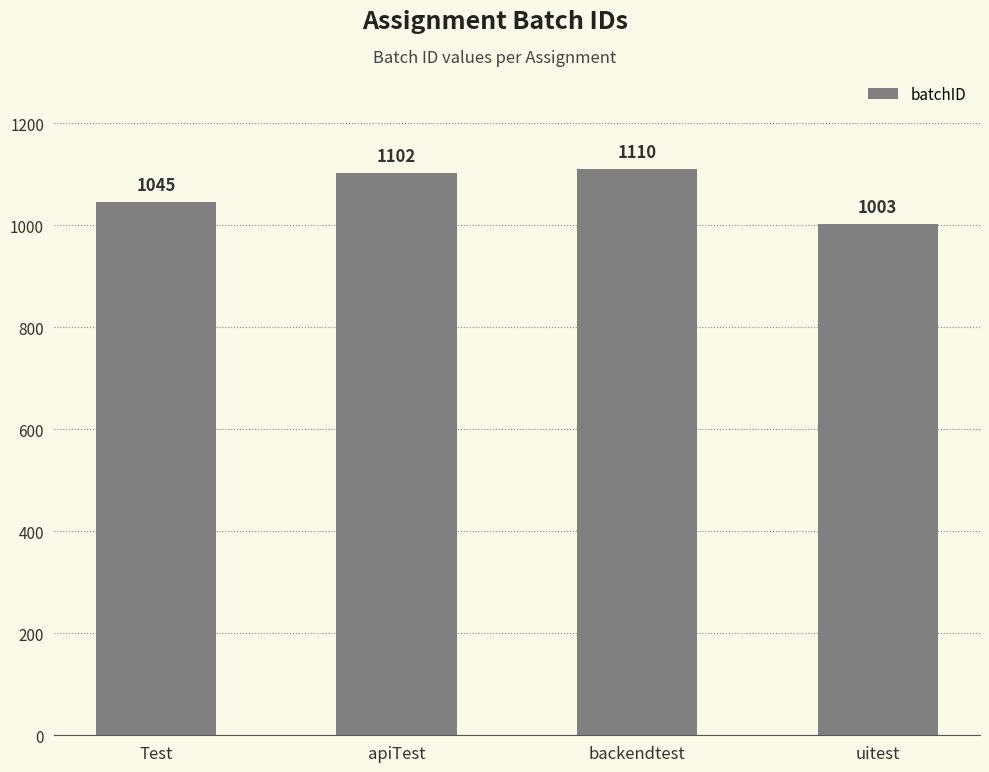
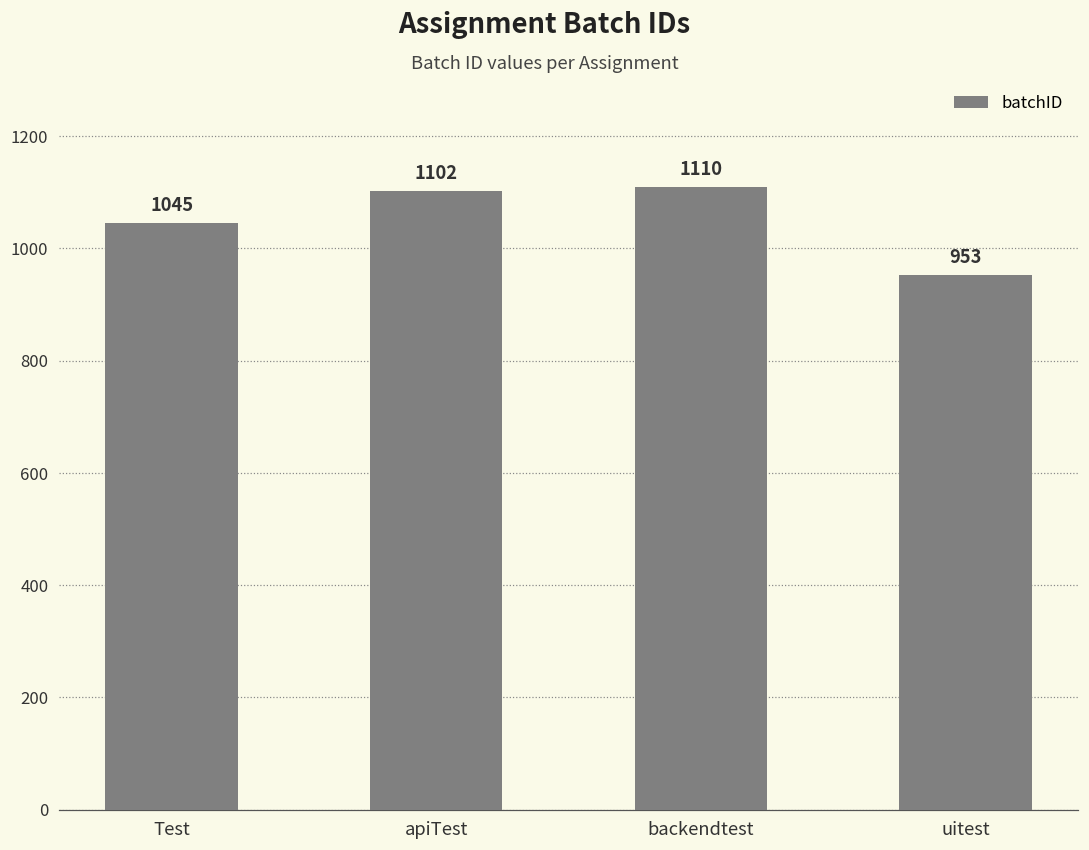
  {
    "Test": 1045,
    "apiTest": 1102,
    "backendtest": 1110,
-   "uitest": 1003
+   "uitest": 953
  }
